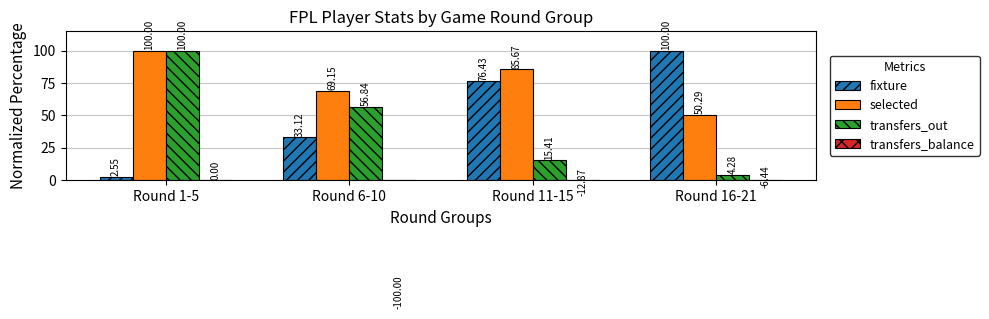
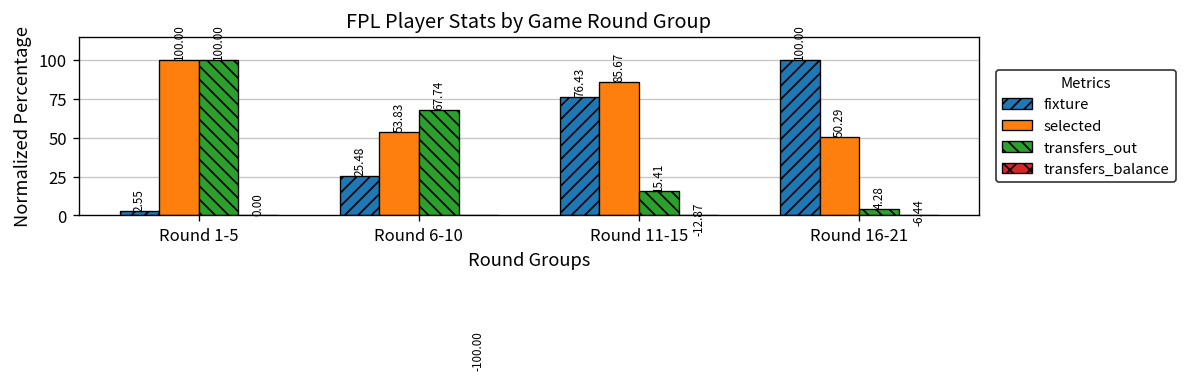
  {
    "fixture": {
      "Round 1-5": 2.55,
-     "Round 6-10": 33.12,
+     "Round 6-10": 25.48,
      "Round 11-15": 76.43,
      "Round 16-21": 100.00
    },
    "selected": {
      "Round 1-5": 100.00,
-     "Round 6-10": 69.15,
+     "Round 6-10": 53.83,
      "Round 11-15": 85.67,
      "Round 16-21": 50.29
    },
    "transfers_out": {
      "Round 1-5": 100.00,
-     "Round 6-10": 56.84,
+     "Round 6-10": 67.74,
      "Round 11-15": 15.41,
      "Round 16-21": 4.28
    },
    "transfers_balance": {
      "Round 1-5": 0.00
    }
  }
